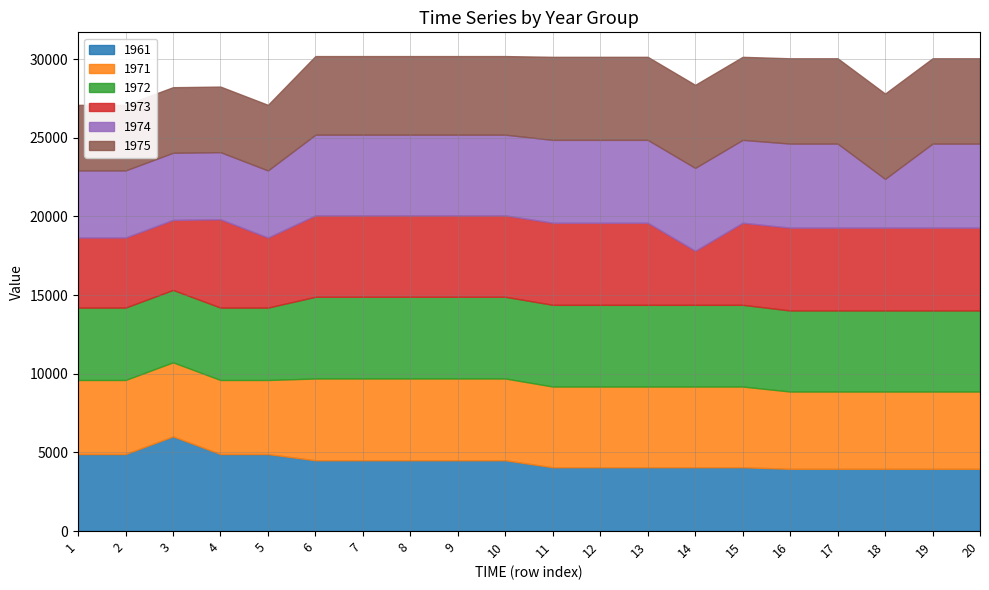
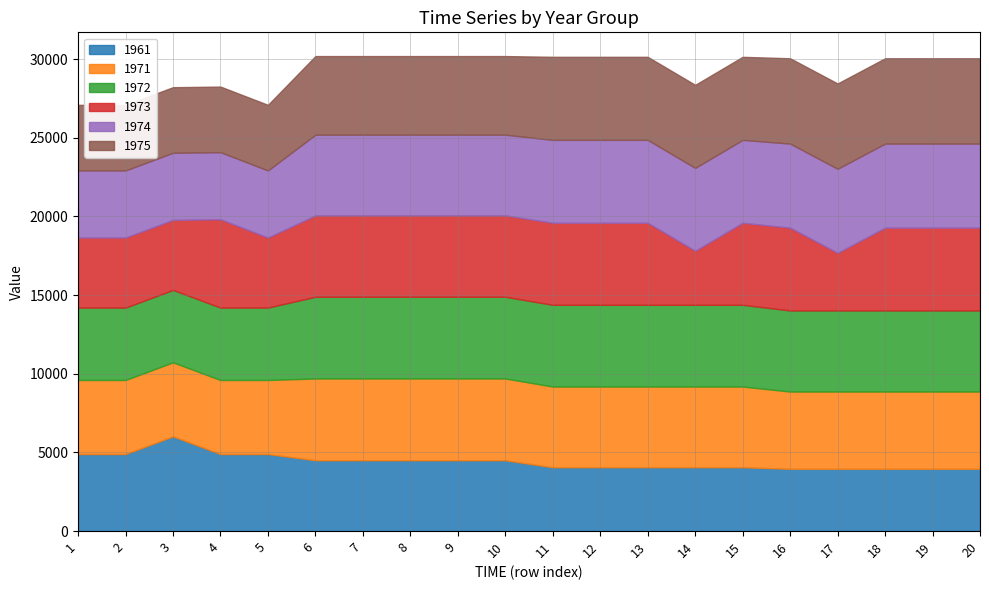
  {
    "1961": {
      "1": 4900,
      "2": 4900,
      "3": 6000,
      "4": 4900,
      "5": 4900,
      "6": 4500,
      "7": 4500,
      "8": 4500,
      "9": 4500,
      "10": 4500,
      "11": 4100,
      "12": 4100,
      "13": 4100,
      "14": 4100,
      "15": 4100,
      "16": 4000,
      "17": 4000,
      "18": 4000,
      "19": 4000,
      "20": 4000
    },
    "1971": {
      "1": 4700,
      "2": 4700,
      "3": 4700,
      "4": 4700,
      "5": 4700,
      "6": 5200,
      "7": 5200,
      "8": 5200,
      "9": 5200,
      "10": 5200,
      "11": 5100,
      "12": 5100,
      "13": 5100,
      "14": 5100,
      "15": 5100,
      "16": 4900,
      "17": 4900,
      "18": 4900,
      "19": 4900,
      "20": 4900
    },
    "1972": {
      "1": 4600,
      "2": 4600,
      "3": 4600,
      "4": 4600,
      "5": 4600,
      "6": 5200,
      "7": 5200,
      "8": 5200,
      "9": 5200,
      "10": 5200,
      "11": 5200,
      "12": 5200,
      "13": 5200,
      "14": 5200,
      "15": 5200,
      "16": 5200,
      "17": 5200,
      "18": 5200,
      "19": 5200,
      "20": 5200
    },
    "1973": {
      "1": 4500,
      "2": 4500,
      "3": 4500,
      "4": 5600,
      "5": 4500,
      "6": 5200,
      "7": 5200,
      "8": 5200,
      "9": 5200,
      "10": 5200,
      "11": 5200,
      "12": 5200,
      "13": 5200,
      "14": 3400,
      "15": 5200,
      "16": 5300,
-     "17": 5300,
+     "17": 3700,
      "18": 5300,
      "19": 5300,
      "20": 5300
    },
    "1974": {
      "1": 4300,
      "2": 4300,
      "3": 4300,
      "4": 4300,
      "5": 4300,
      "6": 5100,
      "7": 5100,
      "8": 5100,
      "9": 5100,
      "10": 5100,
      "11": 5300,
      "12": 5300,
      "13": 5300,
      "14": 5300,
      "15": 5300,
      "16": 5300,
      "17": 5300,
-     "18": 3100,
+     "18": 5300,
      "19": 5300,
      "20": 5300
    },
    "1975": {
      "1": 4200,
      "3": 4200,
      "4": 4200,
      "5": 4200,
      "6": 5000,
      "7": 5000,
      "8": 5000,
      "9": 5000,
      "10": 5000,
      "11": 5300,
      "12": 5300,
      "13": 5300,
      "14": 5300,
      "15": 5300,
      "16": 5400,
      "17": 5400,
      "18": 5400,
      "19": 5400,
      "20": 5400
    }
  }
